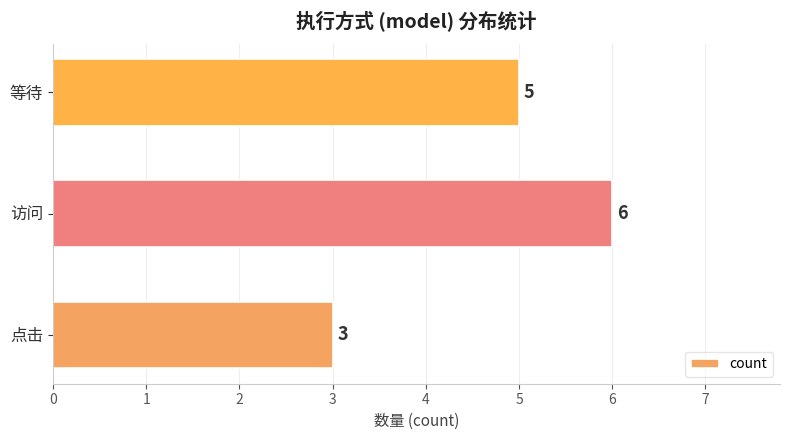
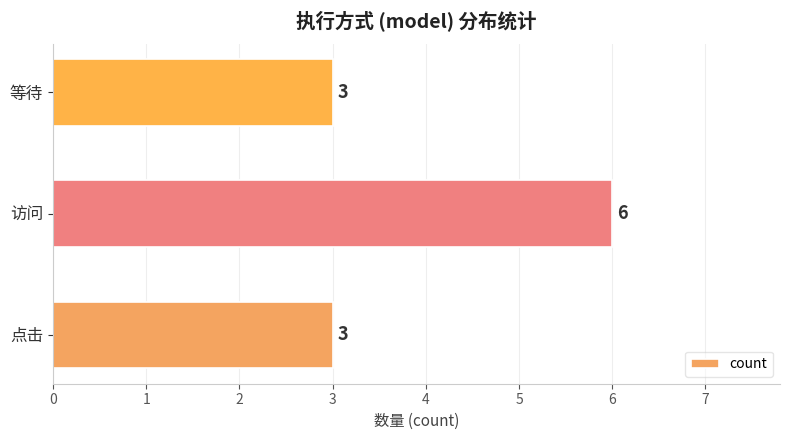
  {
-   "等待": 5,
+   "等待": 3,
    "访问": 6,
    "点击": 3
  }
